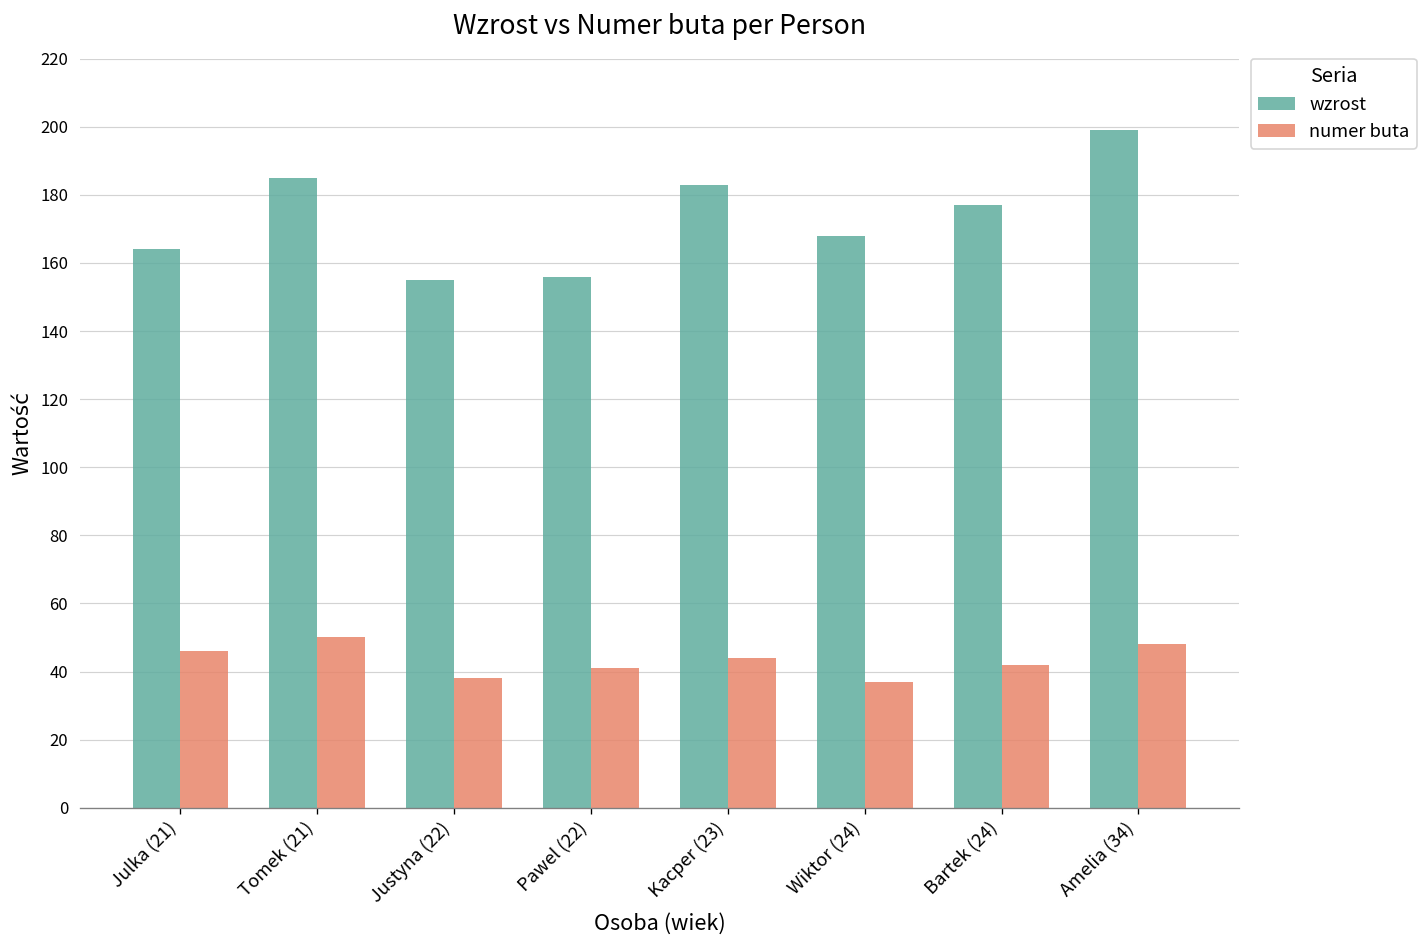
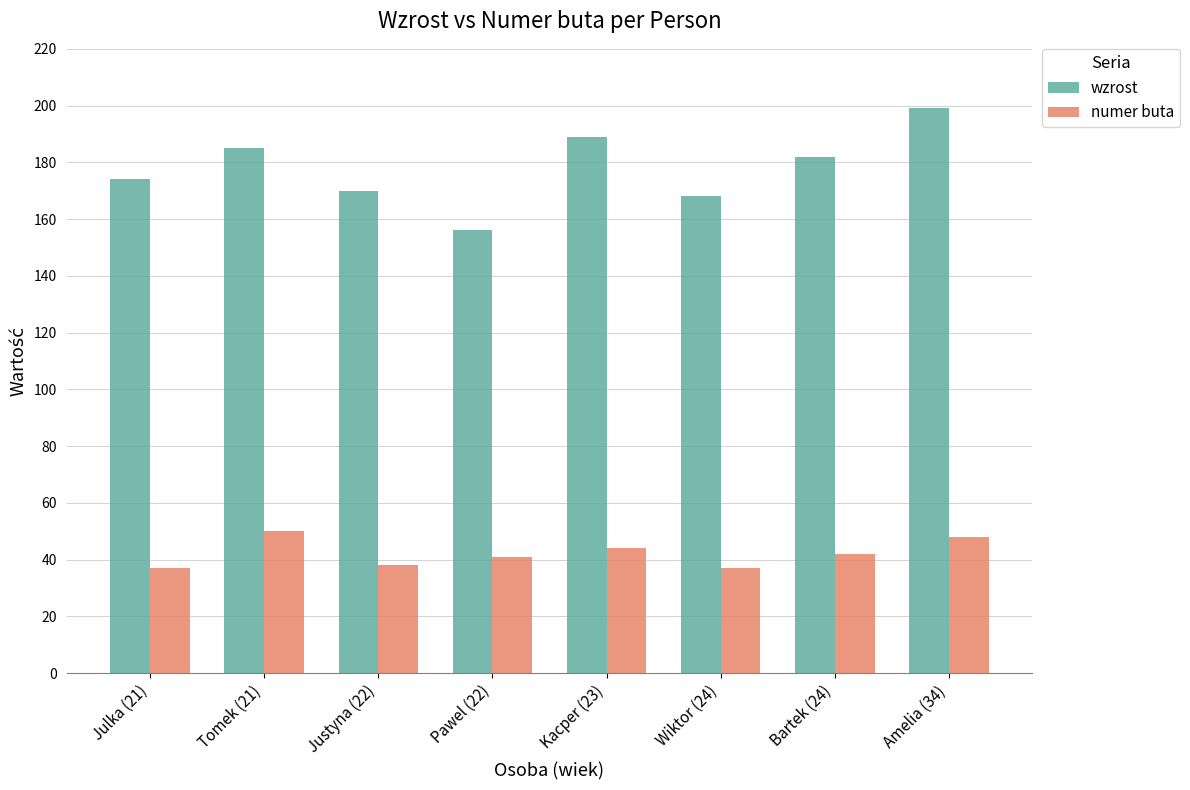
  {
    "wzrost": {
-     "Julka (21)": 164,
+     "Julka (21)": 174,
      "Tomek (21)": 185,
-     "Justyna (22)": 155,
+     "Justyna (22)": 170,
      "Pawel (22)": 156,
-     "Kacper (23)": 183,
+     "Kacper (23)": 189,
      "Wiktor (24)": 168,
-     "Bartek (24)": 177,
+     "Bartek (24)": 182,
      "Amelia (34)": 199
    },
    "numer buta": {
-     "Julka (21)": 46,
+     "Julka (21)": 37,
      "Tomek (21)": 50,
      "Justyna (22)": 38,
      "Pawel (22)": 41,
      "Kacper (23)": 44,
      "Wiktor (24)": 37,
      "Bartek (24)": 42,
      "Amelia (34)": 48
    }
  }
